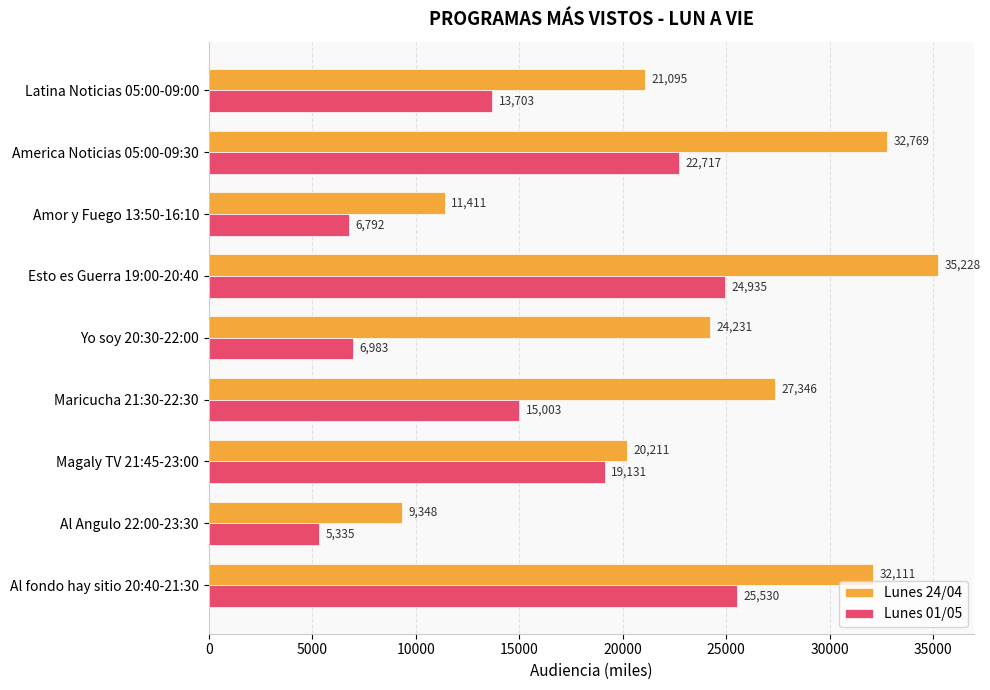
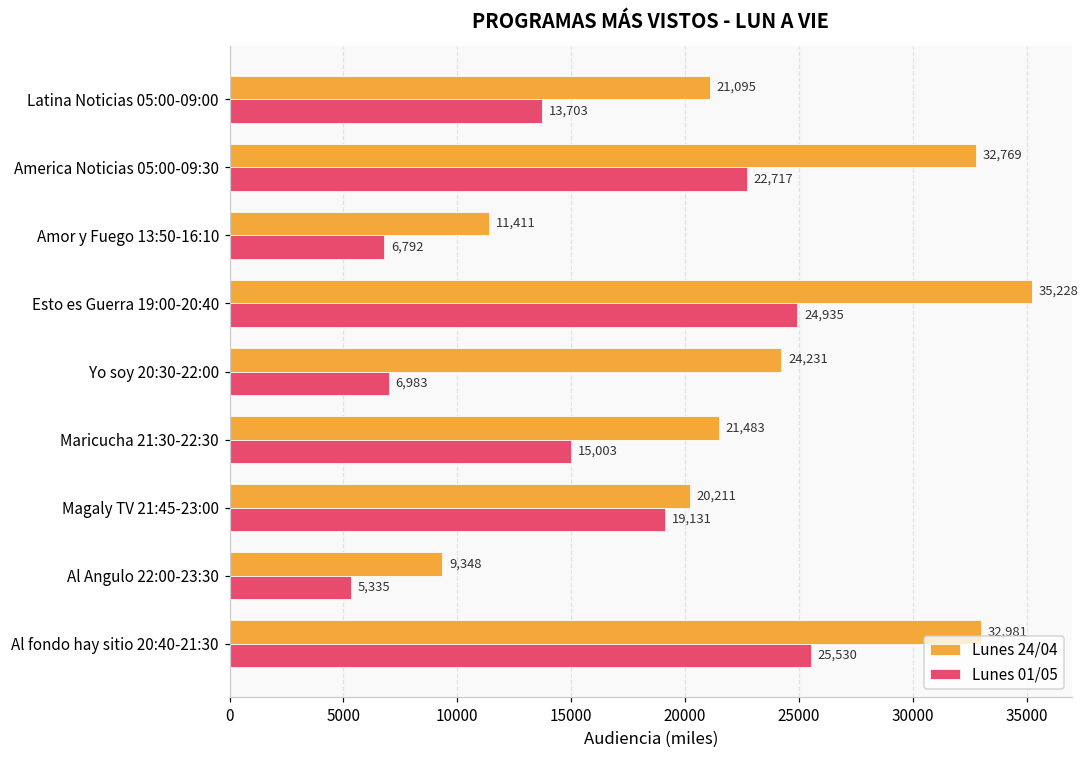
  {
    "Lunes 24/04": {
      "Latina Noticias 05:00-09:00": "21,095",
      "America Noticias 05:00-09:30": "32,769",
      "Amor y Fuego 13:50-16:10": "11,411",
      "Esto es Guerra 19:00-20:40": "35,228",
      "Yo soy 20:30-22:00": "24,231",
-     "Maricucha 21:30-22:30": "27,346",
+     "Maricucha 21:30-22:30": "21,483",
      "Magaly TV 21:45-23:00": "20,211",
      "Al Angulo 22:00-23:30": "9,348",
-     "Al fondo hay sitio 20:40-21:30": "32,111"
+     "Al fondo hay sitio 20:40-21:30": "32,981"
    },
    "Lunes 01/05": {
      "Latina Noticias 05:00-09:00": "13,703",
      "America Noticias 05:00-09:30": "22,717",
      "Amor y Fuego 13:50-16:10": "6,792",
      "Esto es Guerra 19:00-20:40": "24,935",
      "Yo soy 20:30-22:00": "6,983",
      "Maricucha 21:30-22:30": "15,003",
      "Magaly TV 21:45-23:00": "19,131",
      "Al Angulo 22:00-23:30": "5,335",
      "Al fondo hay sitio 20:40-21:30": "25,530"
    }
  }
